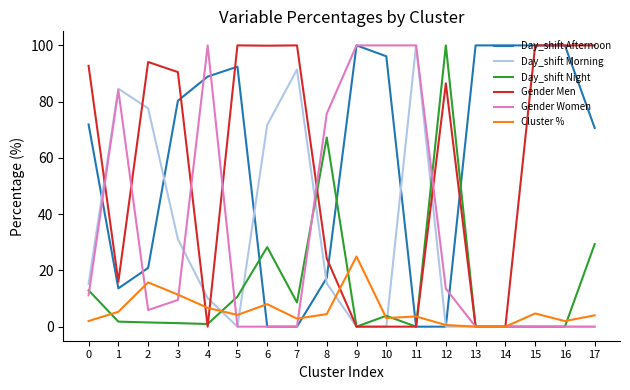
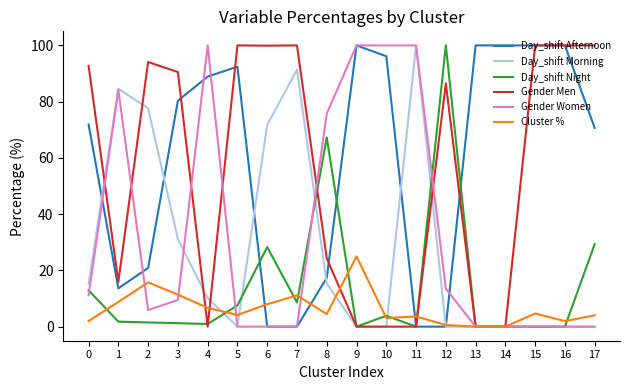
  {
    "Day_shift Afternoon": {
      "0": 72,
      "1": 14,
      "2": 21,
      "3": 80,
      "4": 89,
      "5": 92,
      "8": 17,
      "10": 96,
      "13": 100,
      "14": 100,
      "17": 71
    },
    "Day_shift Morning": {
      "0": 15,
      "2": 78,
      "3": 31,
      "4": 10,
      "6": 72,
      "7": 91,
      "8": 15
    },
    "Day_shift Night": {
      "0": 13,
      "1": 2,
      "2": 2,
      "3": 1,
      "4": 1,
-     "5": 11,
+     "5": 8,
      "6": 28,
      "7": 9,
      "8": 67,
      "12": 100,
      "17": 29
    },
    "Gender Men": {
      "0": 93,
      "1": 16,
      "2": 94,
      "3": 91,
      "4": 0,
      "5": 100,
      "6": 100,
      "7": 100,
      "8": 24,
      "12": 86,
      "17": 100
    },
    "Gender Women": {
      "0": 11,
      "2": 6,
      "3": 9,
      "4": 100,
      "8": 76,
      "10": 100,
      "12": 14
    },
    "Cluster %": {
      "0": 2,
-     "1": 5,
+     "1": 9,
      "2": 16,
      "3": 11,
      "4": 7,
      "5": 4,
      "6": 8,
-     "7": 3,
+     "7": 11,
      "8": 4,
      "9": 25,
      "11": 4,
      "15": 5,
      "16": 2,
      "17": 4
    }
  }
